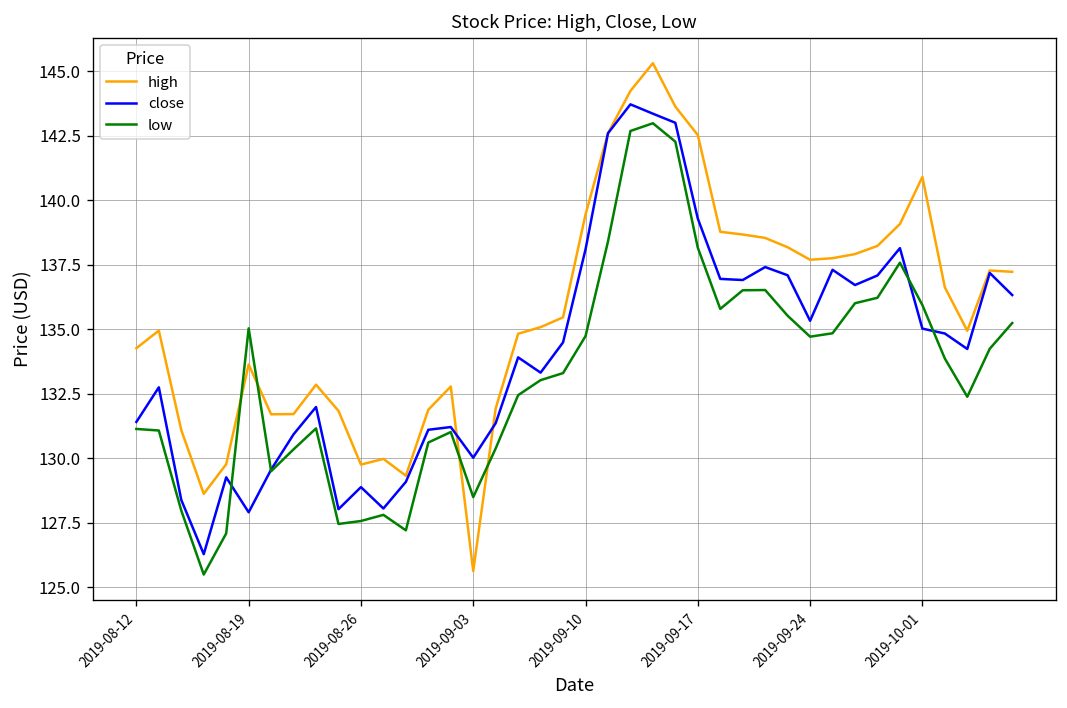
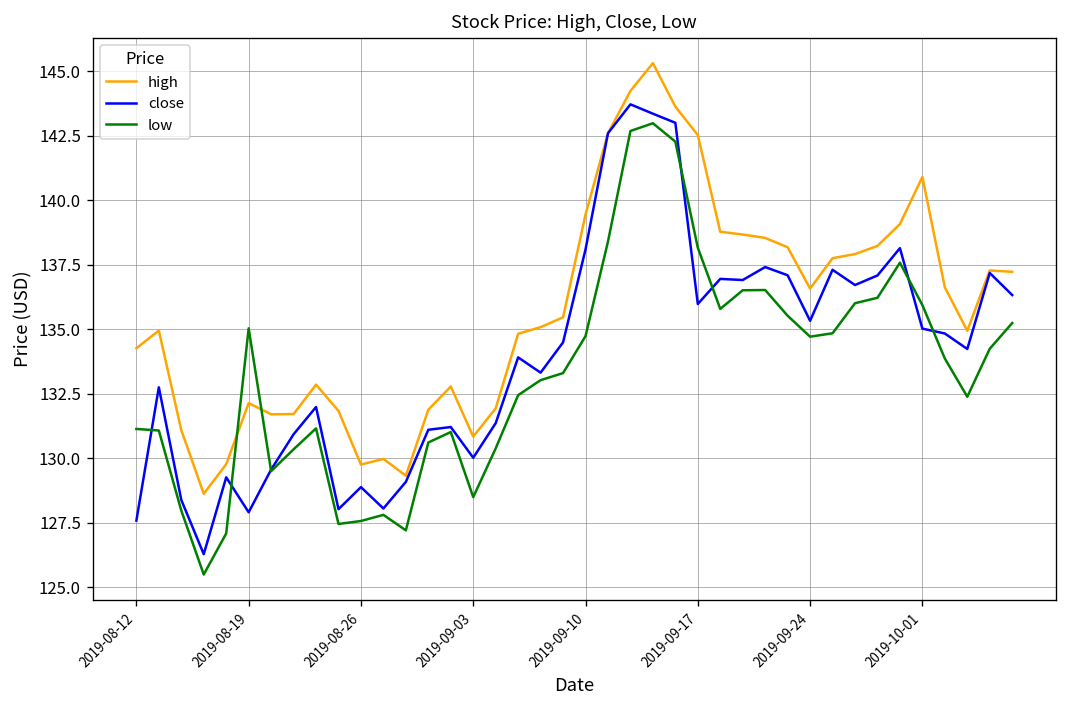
  {
    "high": {
      "2019-08-12": 134.3,
-     "2019-08-19": 133.6,
+     "2019-08-19": 132.1,
      "2019-08-26": 129.8,
-     "2019-09-03": 125.6,
+     "2019-09-03": 130.8,
      "2019-09-10": 139.5,
      "2019-09-17": 142.5,
-     "2019-09-24": 137.7,
+     "2019-09-24": 136.6,
      "2019-10-01": 140.9
    },
    "close": {
-     "2019-08-12": 131.4,
+     "2019-08-12": 127.6,
      "2019-08-19": 127.9,
      "2019-08-26": 128.9,
      "2019-09-03": 130.0,
      "2019-09-10": 138.1,
-     "2019-09-17": 139.3,
+     "2019-09-17": 136.0,
      "2019-09-24": 135.3,
      "2019-10-01": 135.0
    },
    "low": {
      "2019-08-12": 131.1,
      "2019-08-19": 135.0,
      "2019-08-26": 127.6,
      "2019-09-03": 128.5,
      "2019-09-10": 134.7,
      "2019-09-17": 138.2,
      "2019-09-24": 134.7,
      "2019-10-01": 135.9
    }
  }
